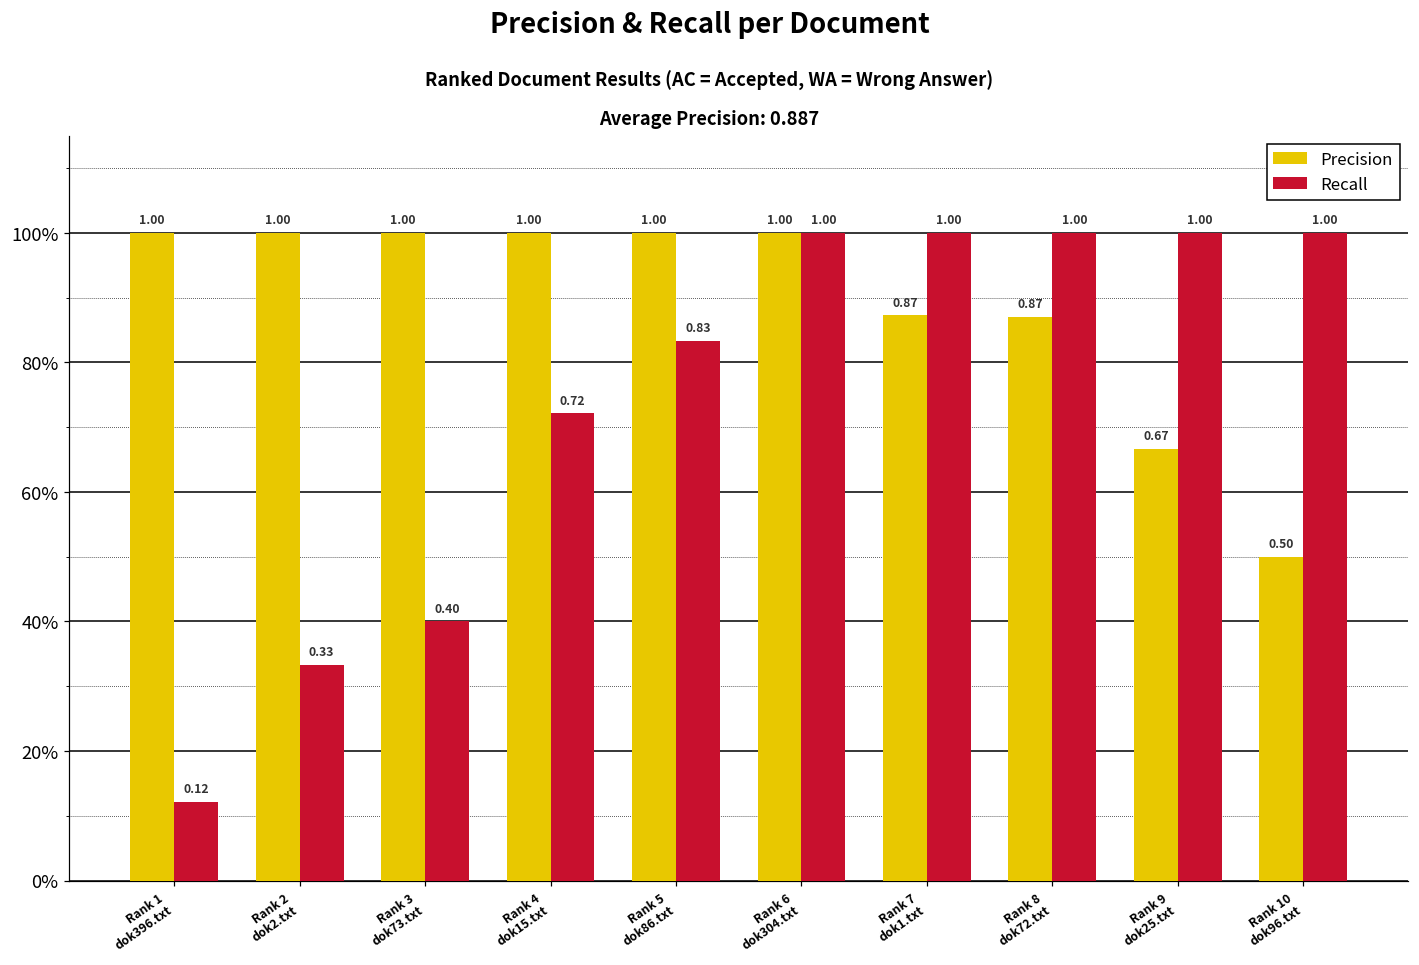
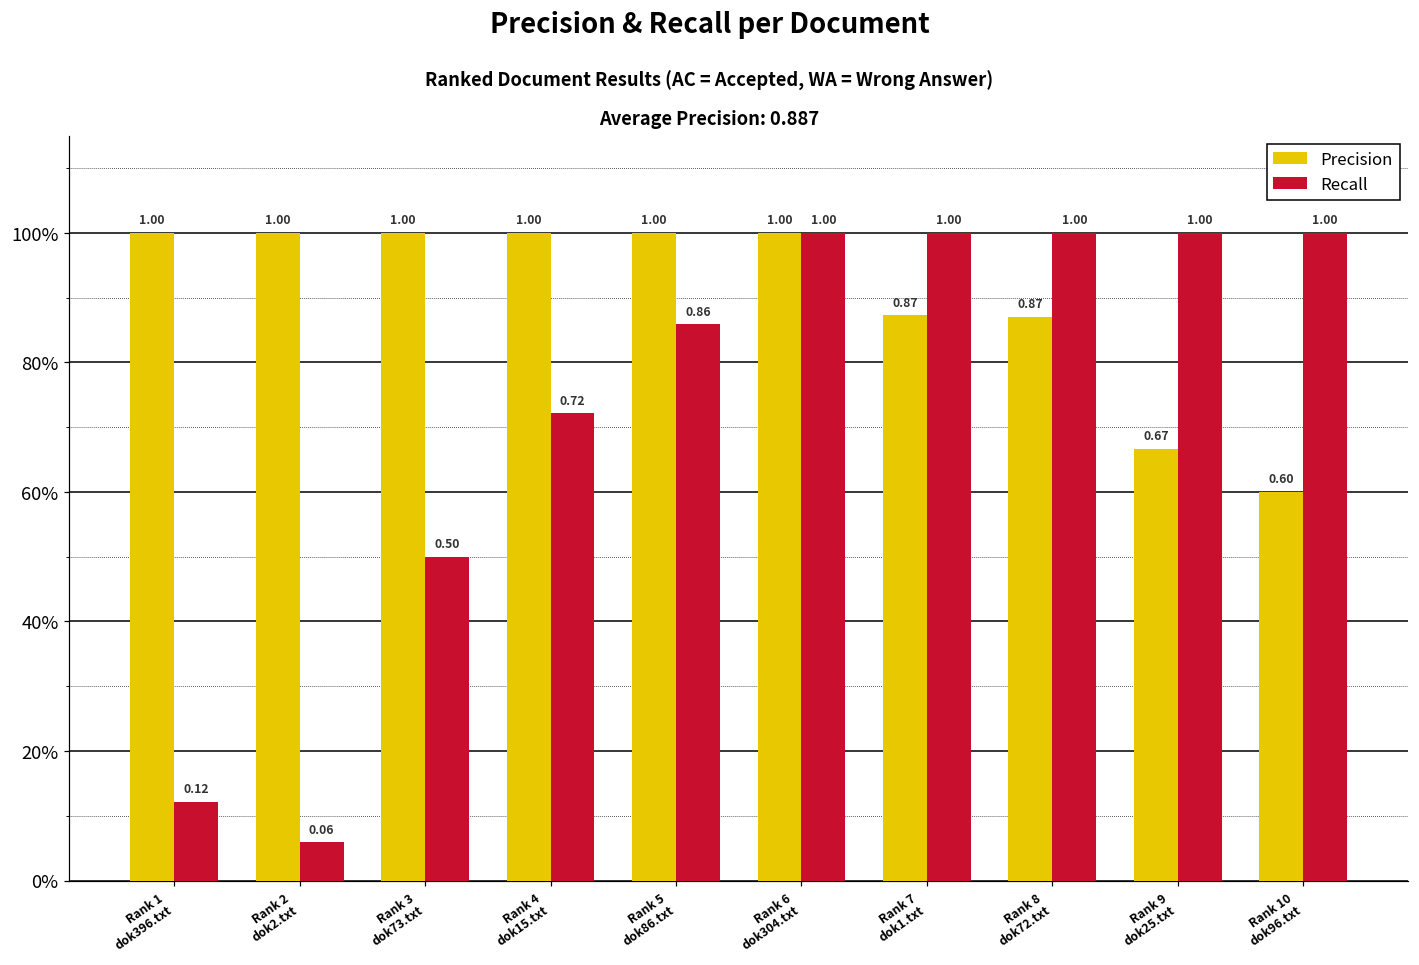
  {
    "Precision": {
      "Rank 1 dok396.txt": 1.00,
      "Rank 2 dok2.txt": 1.00,
      "Rank 3 dok73.txt": 1.00,
      "Rank 4 dok15.txt": 1.00,
      "Rank 5 dok86.txt": 1.00,
      "Rank 6 dok304.txt": 1.00,
      "Rank 7 dok1.txt": 0.87,
      "Rank 8 dok72.txt": 0.87,
      "Rank 9 dok25.txt": 0.67,
-     "Rank 10 dok96.txt": 0.50
+     "Rank 10 dok96.txt": 0.60
    },
    "Recall": {
      "Rank 1 dok396.txt": 0.12,
-     "Rank 2 dok2.txt": 0.33,
-     "Rank 3 dok73.txt": 0.40,
+     "Rank 2 dok2.txt": 0.06,
+     "Rank 3 dok73.txt": 0.50,
      "Rank 4 dok15.txt": 0.72,
-     "Rank 5 dok86.txt": 0.83,
+     "Rank 5 dok86.txt": 0.86,
      "Rank 6 dok304.txt": 1.00,
      "Rank 7 dok1.txt": 1.00,
      "Rank 8 dok72.txt": 1.00,
      "Rank 9 dok25.txt": 1.00,
      "Rank 10 dok96.txt": 1.00
    }
  }
